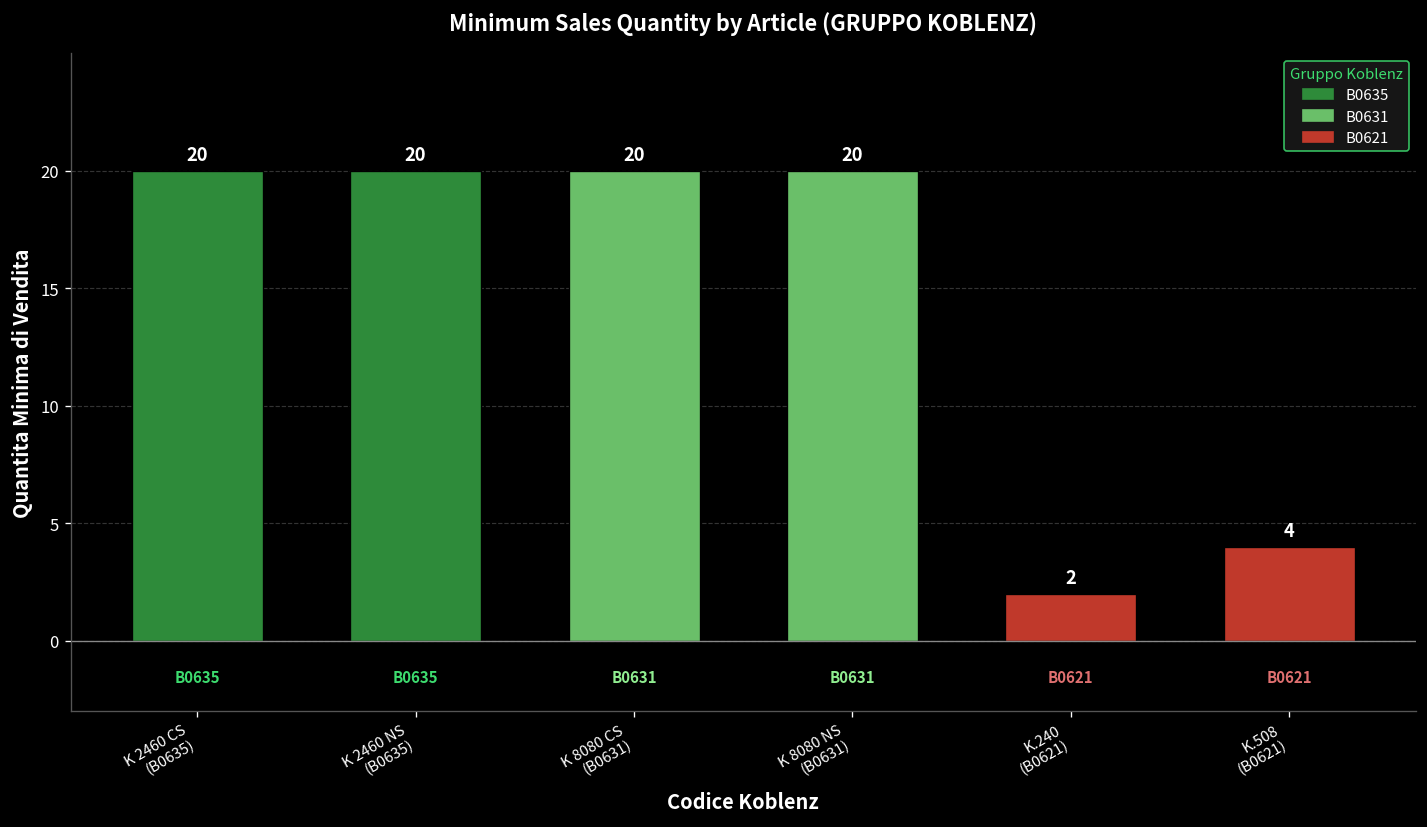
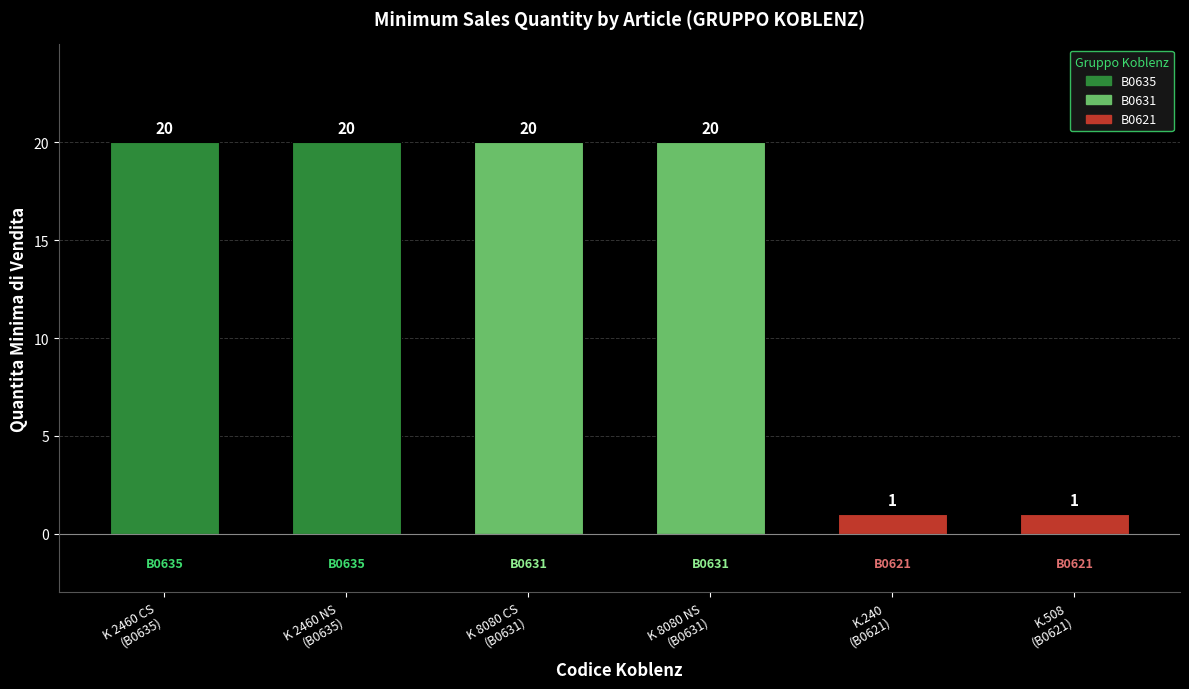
  {
    "K 2460 CS (B0635)": 20,
    "K 2460 NS (B0635)": 20,
    "K 8080 CS (B0631)": 20,
    "K 8080 NS (B0631)": 20,
-   "K.240 (B0621)": 2,
-   "K.508 (B0621)": 4
+   "K.240 (B0621)": 1,
+   "K.508 (B0621)": 1
  }
